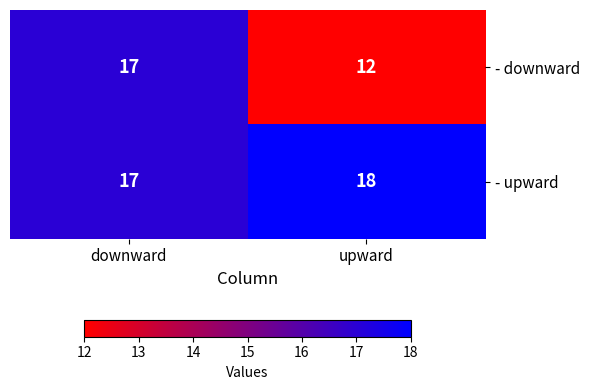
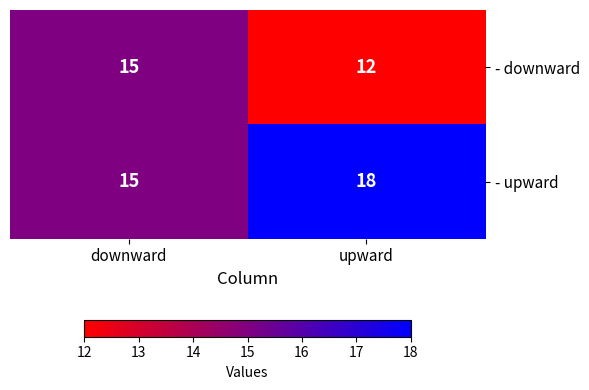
  {
    "- downward": {
-     "downward": 17,
+     "downward": 15,
      "upward": 12
    },
    "- upward": {
-     "downward": 17,
+     "downward": 15,
      "upward": 18
    }
  }
